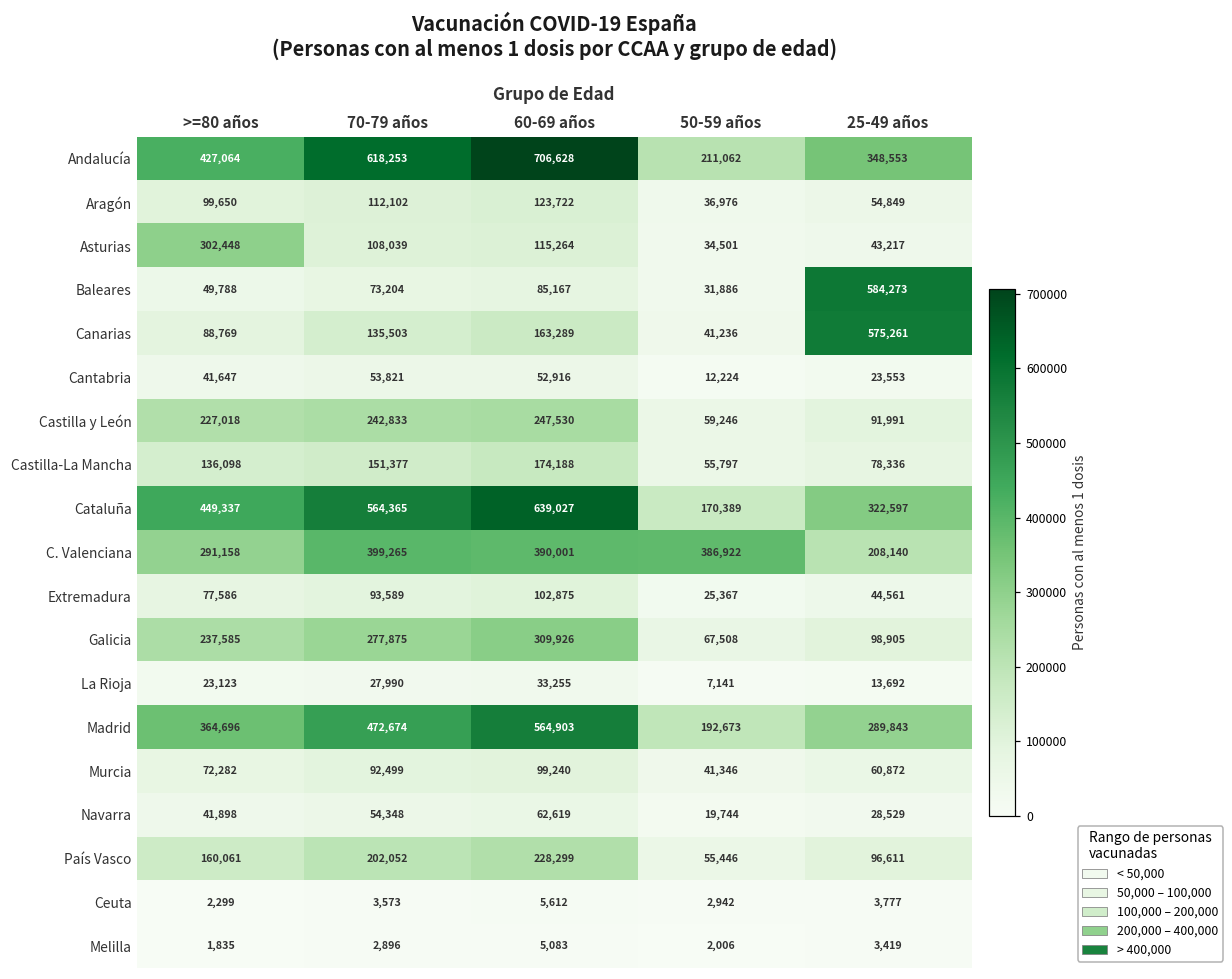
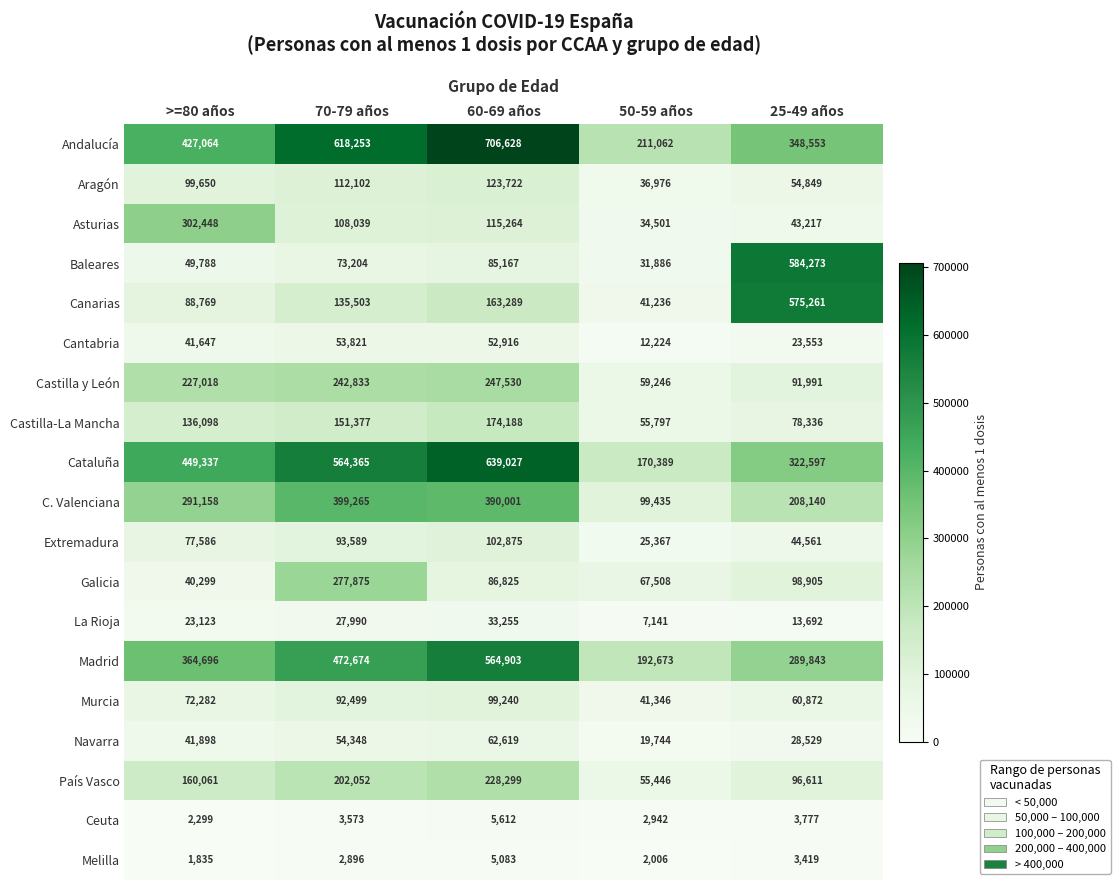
  {
    "Andalucía": {
      ">=80 años": "427,064",
      "70-79 años": "618,253",
      "60-69 años": "706,628",
      "50-59 años": "211,062",
      "25-49 años": "348,553"
    },
    "Aragón": {
      ">=80 años": "99,650",
      "70-79 años": "112,102",
      "60-69 años": "123,722",
      "50-59 años": "36,976",
      "25-49 años": "54,849"
    },
    "Asturias": {
      ">=80 años": "302,448",
      "70-79 años": "108,039",
      "60-69 años": "115,264",
      "50-59 años": "34,501",
      "25-49 años": "43,217"
    },
    "Baleares": {
      ">=80 años": "49,788",
      "70-79 años": "73,204",
      "60-69 años": "85,167",
      "50-59 años": "31,886",
      "25-49 años": "584,273"
    },
    "Canarias": {
      ">=80 años": "88,769",
      "70-79 años": "135,503",
      "60-69 años": "163,289",
      "50-59 años": "41,236",
      "25-49 años": "575,261"
    },
    "Cantabria": {
      ">=80 años": "41,647",
      "70-79 años": "53,821",
      "60-69 años": "52,916",
      "50-59 años": "12,224",
      "25-49 años": "23,553"
    },
    "Castilla y León": {
      ">=80 años": "227,018",
      "70-79 años": "242,833",
      "60-69 años": "247,530",
      "50-59 años": "59,246",
      "25-49 años": "91,991"
    },
    "Castilla-La Mancha": {
      ">=80 años": "136,098",
      "70-79 años": "151,377",
      "60-69 años": "174,188",
      "50-59 años": "55,797",
      "25-49 años": "78,336"
    },
    "Cataluña": {
      ">=80 años": "449,337",
      "70-79 años": "564,365",
      "60-69 años": "639,027",
      "50-59 años": "170,389",
      "25-49 años": "322,597"
    },
    "C. Valenciana": {
      ">=80 años": "291,158",
      "70-79 años": "399,265",
      "60-69 años": "390,001",
-     "50-59 años": "386,922",
+     "50-59 años": "99,435",
      "25-49 años": "208,140"
    },
    "Extremadura": {
      ">=80 años": "77,586",
      "70-79 años": "93,589",
      "60-69 años": "102,875",
      "50-59 años": "25,367",
      "25-49 años": "44,561"
    },
    "Galicia": {
-     ">=80 años": "237,585",
+     ">=80 años": "40,299",
      "70-79 años": "277,875",
-     "60-69 años": "309,926",
+     "60-69 años": "86,825",
      "50-59 años": "67,508",
      "25-49 años": "98,905"
    },
    "La Rioja": {
      ">=80 años": "23,123",
      "70-79 años": "27,990",
      "60-69 años": "33,255",
      "50-59 años": "7,141",
      "25-49 años": "13,692"
    },
    "Madrid": {
      ">=80 años": "364,696",
      "70-79 años": "472,674",
      "60-69 años": "564,903",
      "50-59 años": "192,673",
      "25-49 años": "289,843"
    },
    "Murcia": {
      ">=80 años": "72,282",
      "70-79 años": "92,499",
      "60-69 años": "99,240",
      "50-59 años": "41,346",
      "25-49 años": "60,872"
    },
    "Navarra": {
      ">=80 años": "41,898",
      "70-79 años": "54,348",
      "60-69 años": "62,619",
      "50-59 años": "19,744",
      "25-49 años": "28,529"
    },
    "País Vasco": {
      ">=80 años": "160,061",
      "70-79 años": "202,052",
      "60-69 años": "228,299",
      "50-59 años": "55,446",
      "25-49 años": "96,611"
    },
    "Ceuta": {
      ">=80 años": "2,299",
      "70-79 años": "3,573",
      "60-69 años": "5,612",
      "50-59 años": "2,942",
      "25-49 años": "3,777"
    },
    "Melilla": {
      ">=80 años": "1,835",
      "70-79 años": "2,896",
      "60-69 años": "5,083",
      "50-59 años": "2,006",
      "25-49 años": "3,419"
    }
  }
